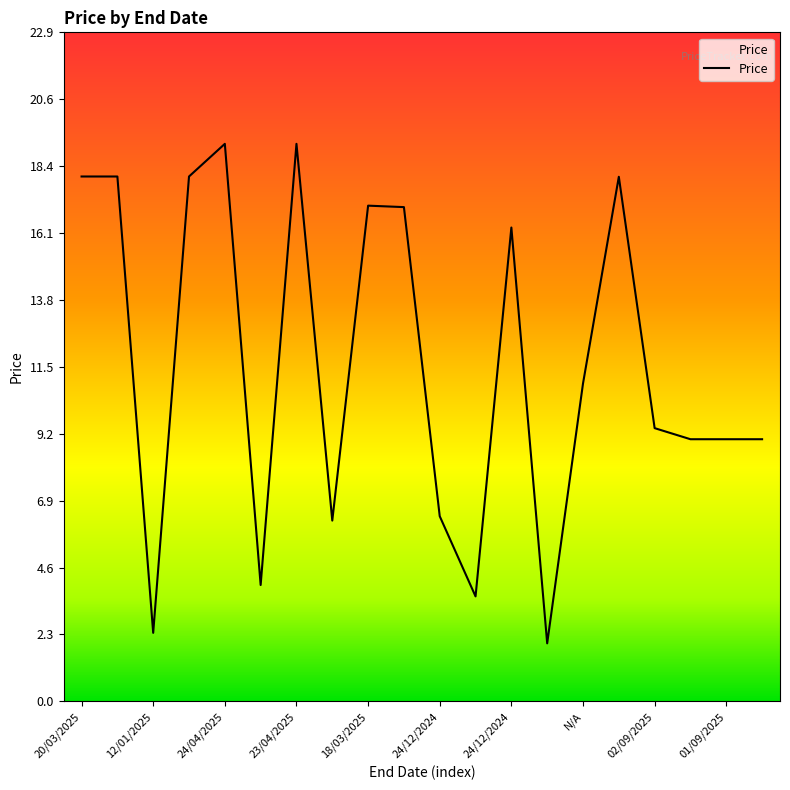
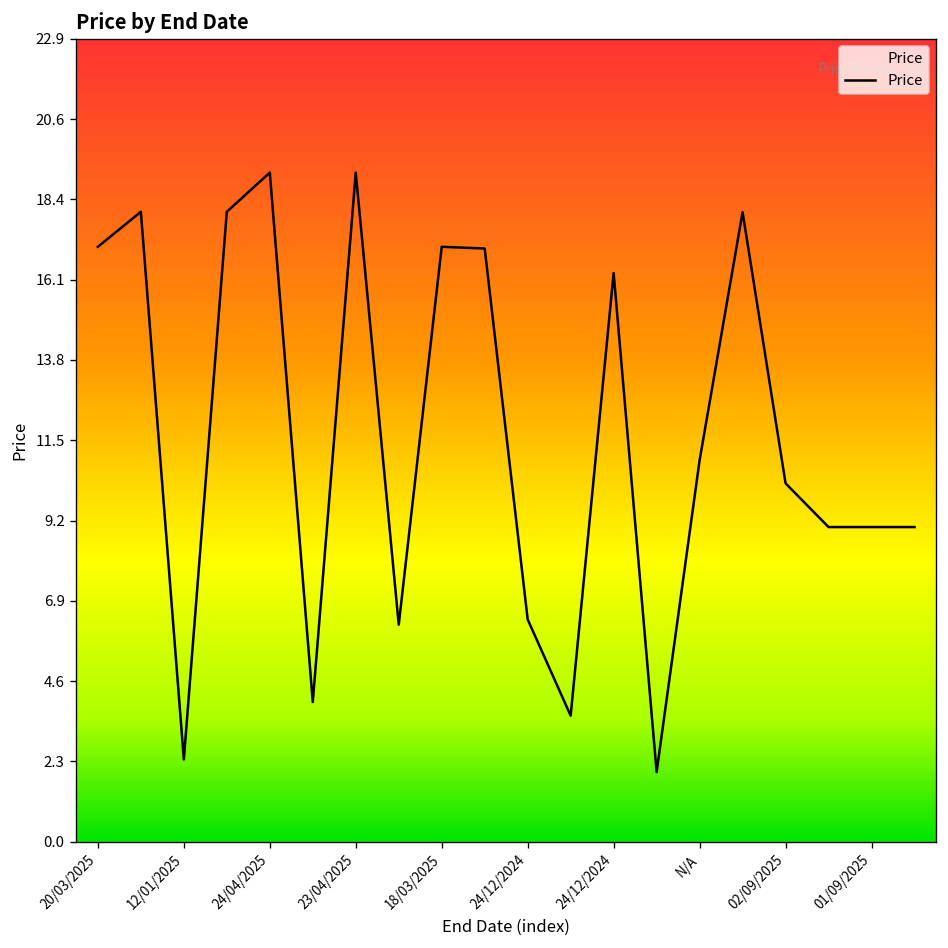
  {
-   "20/03/2025": 18,
+   "20/03/2025": 17,
    "12/01/2025": 2.4,
    "24/04/2025": 19.1,
    "23/04/2025": 19.1,
    "18/03/2025": 17.0,
-   "02/09/2025": 9.4
+   "02/09/2025": 10.2
  }
